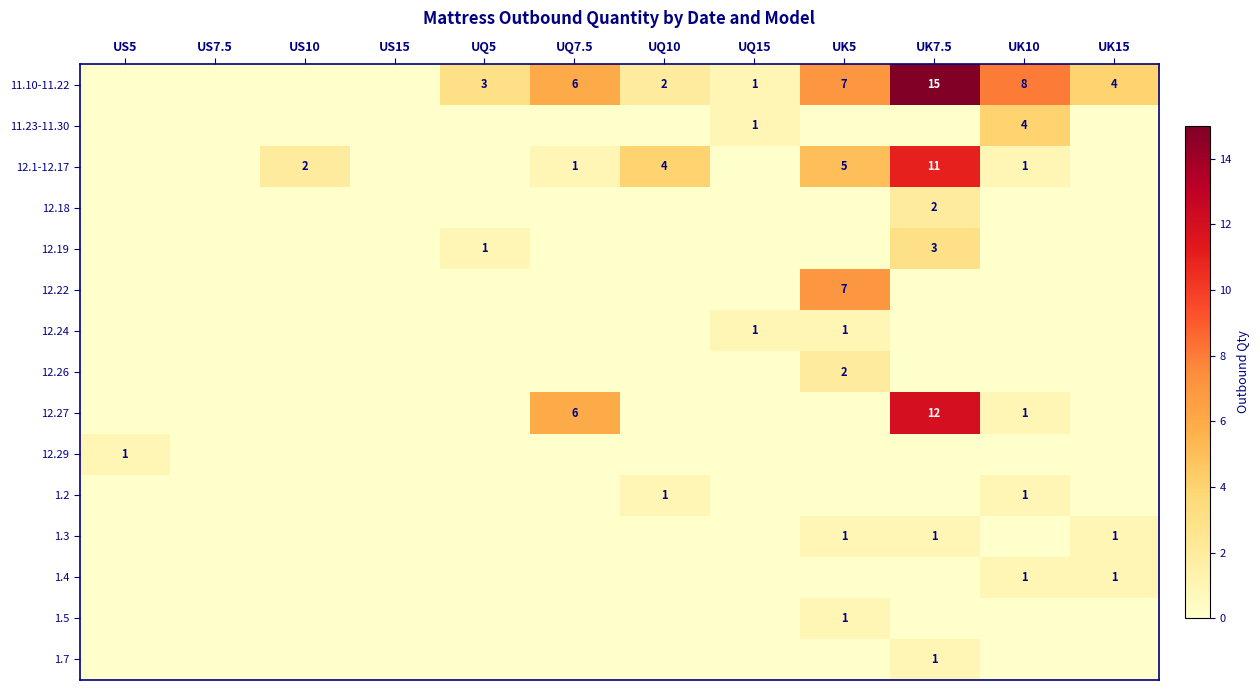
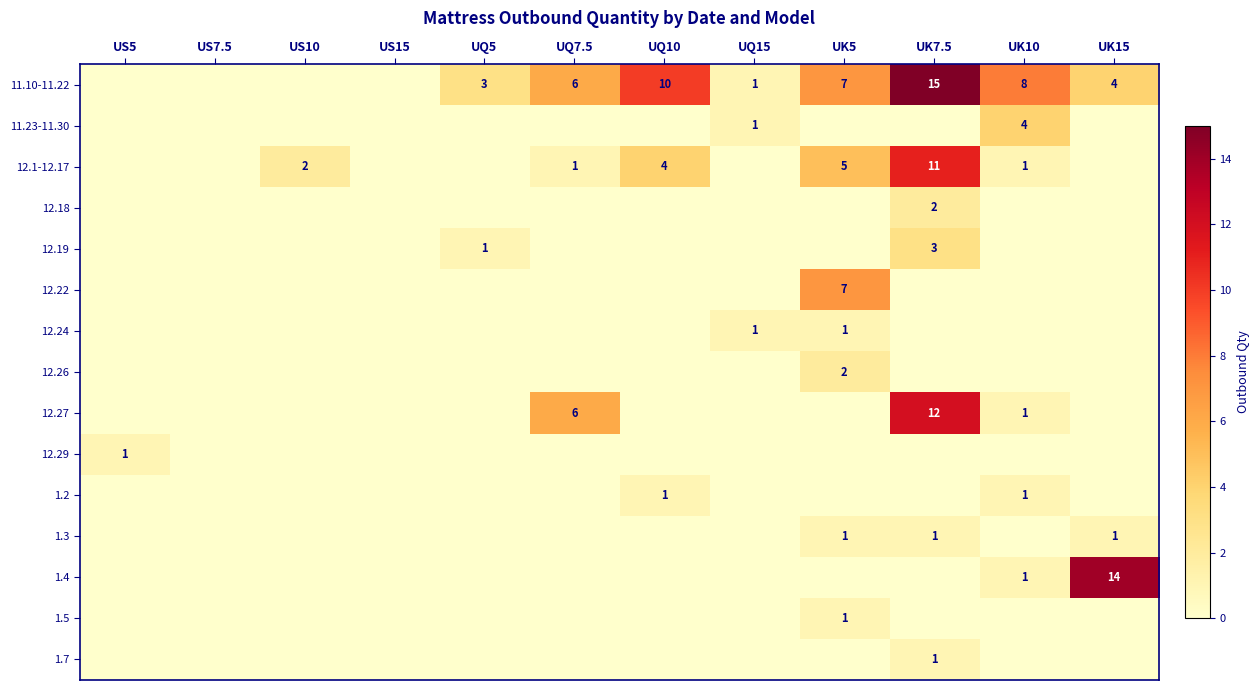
  {
    "11.10-11.22": {
      "UQ5": 3,
      "UQ7.5": 6,
-     "UQ10": 2,
+     "UQ10": 10,
      "UQ15": 1,
      "UK5": 7,
      "UK7.5": 15,
      "UK10": 8,
      "UK15": 4
    },
    "11.23-11.30": {
      "UQ15": 1,
      "UK10": 4
    },
    "12.1-12.17": {
      "US10": 2,
      "UQ7.5": 1,
      "UQ10": 4,
      "UK5": 5,
      "UK7.5": 11,
      "UK10": 1
    },
    "12.18": {
      "UK7.5": 2
    },
    "12.19": {
      "UQ5": 1,
      "UK7.5": 3
    },
    "12.22": {
      "UK5": 7
    },
    "12.24": {
      "UQ15": 1,
      "UK5": 1
    },
    "12.26": {
      "UK5": 2
    },
    "12.27": {
      "UQ7.5": 6,
      "UK7.5": 12,
      "UK10": 1
    },
    "12.29": {
      "US5": 1
    },
    "1.2": {
      "UQ10": 1,
      "UK10": 1
    },
    "1.3": {
      "UK5": 1,
      "UK7.5": 1,
      "UK15": 1
    },
    "1.4": {
      "UK10": 1,
-     "UK15": 1
+     "UK15": 14
    },
    "1.5": {
      "UK5": 1
    },
    "1.7": {
      "UK7.5": 1
    }
  }
